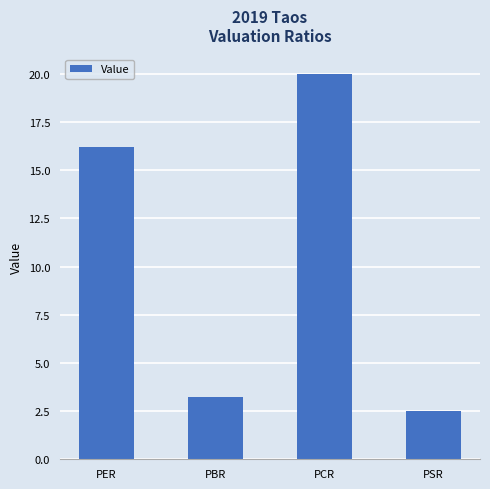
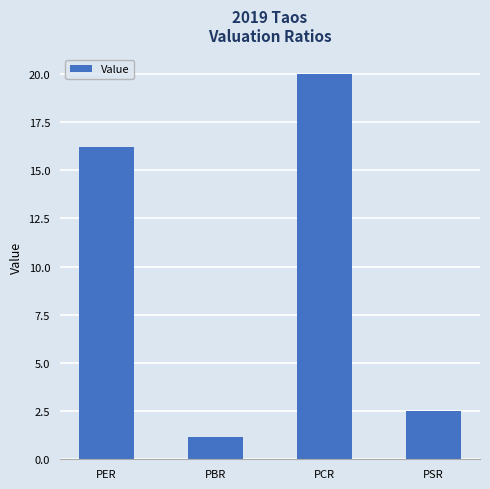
  {
    "PER": 16.2,
-   "PBR": 3.3,
+   "PBR": 1.1,
    "PCR": 20.0,
    "PSR": 2.5
  }
